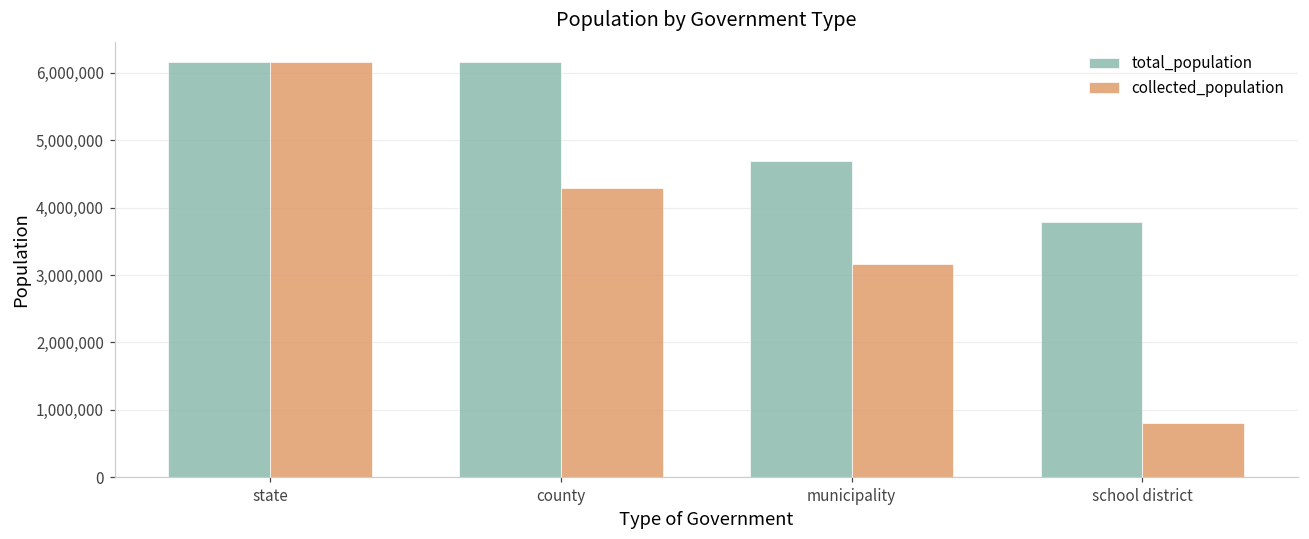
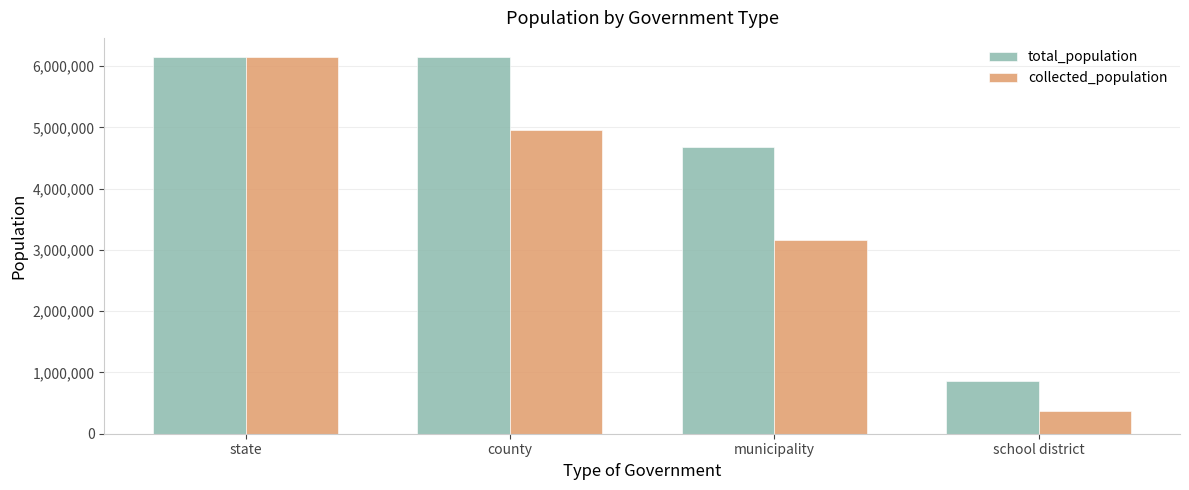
  {
    "total_population": {
      "state": "6,200,000",
      "county": "6,200,000",
      "municipality": "4,700,000",
-     "school district": "3,800,000"
+     "school district": "900,000"
    },
    "collected_population": {
      "state": "6,200,000",
-     "county": "4,300,000",
+     "county": "5,000,000",
      "municipality": "3,200,000",
-     "school district": "800,000"
+     "school district": "400,000"
    }
  }
